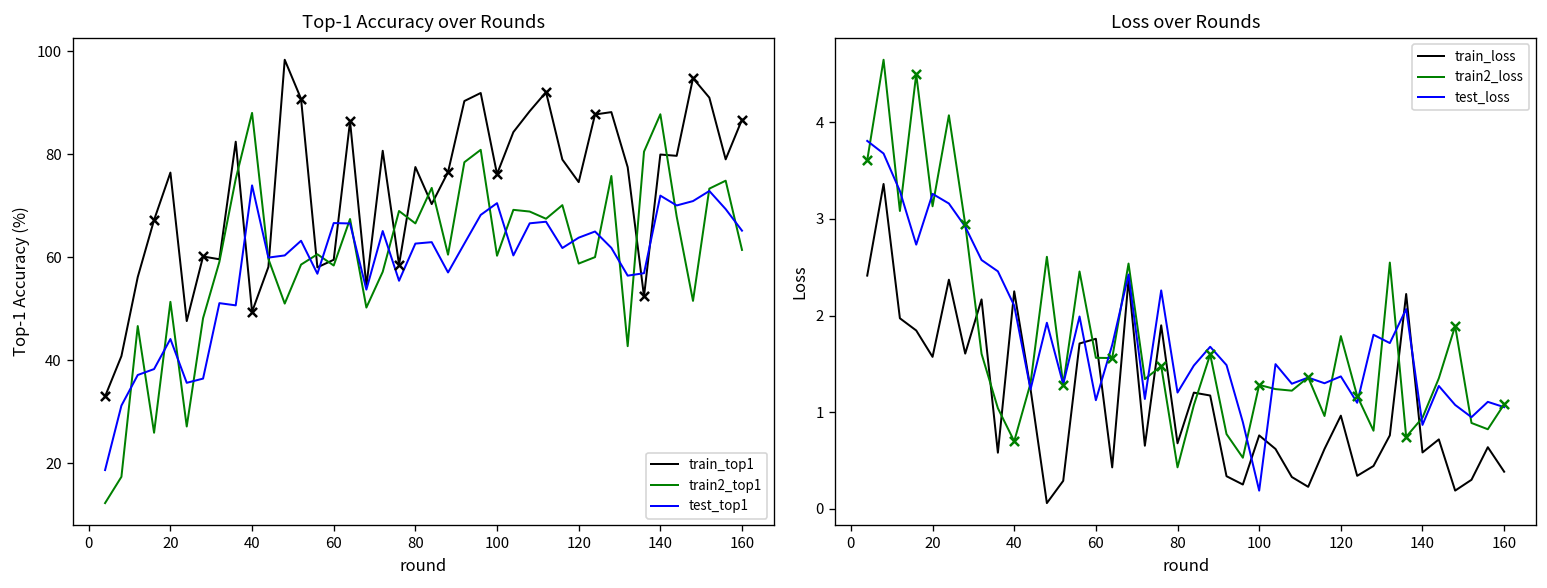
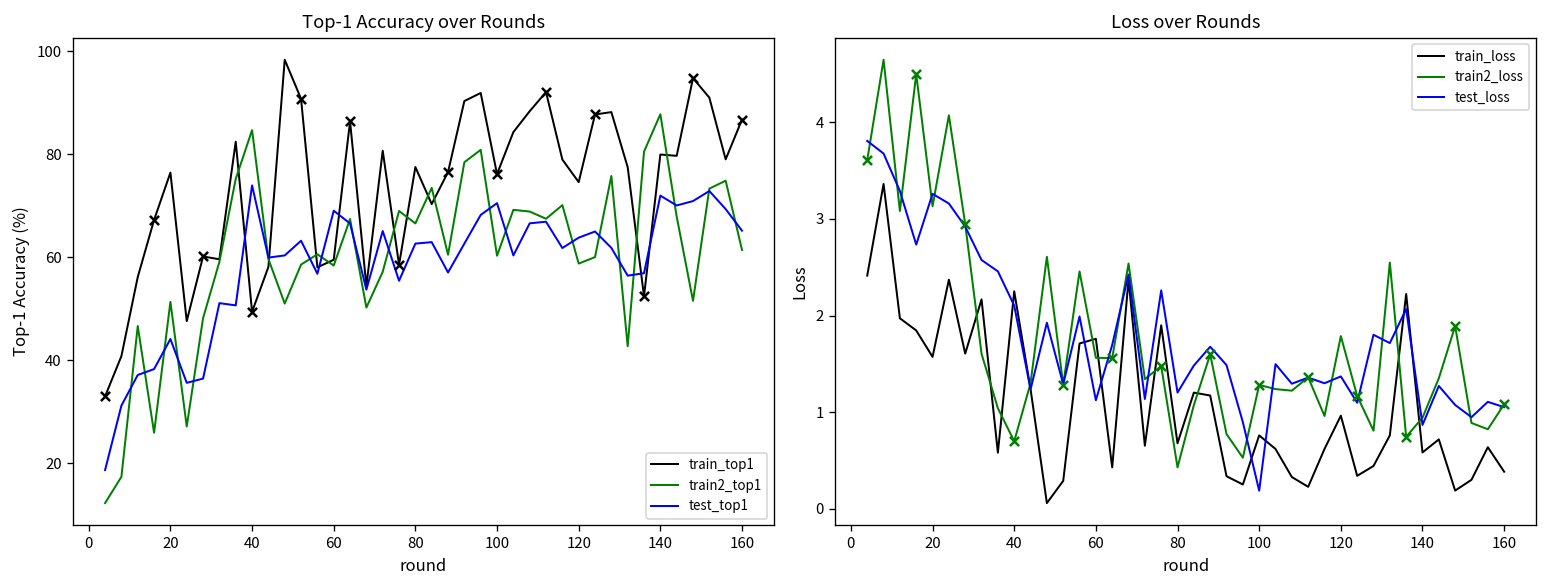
  {
    "Top-1 Accuracy over Rounds": {
      "train2_top1": {
        "20": 51,
-       "40": 88,
+       "40": 85,
        "60": 58,
        "80": 67,
        "100": 60,
        "120": 59,
        "140": 88,
        "160": 61
      },
      "test_top1": {
        "20": 44,
        "40": 74,
-       "60": 67,
+       "60": 69,
        "80": 63,
        "100": 70,
        "120": 64,
        "140": 72,
        "160": 65
      }
    },
    "Loss over Rounds": {
      "train_loss": {
        "20": 1.6,
        "40": 2.3,
        "60": 1.8,
        "80": 0.7,
        "100": 0.8,
        "120": 1.0,
        "140": 0.6,
        "160": 0.4
      },
      "test_loss": {
        "20": 3.3,
        "40": 2.1,
        "60": 1.1,
        "80": 1.2,
        "100": 0.2,
        "120": 1.4,
        "140": 0.9
      }
    }
  }
